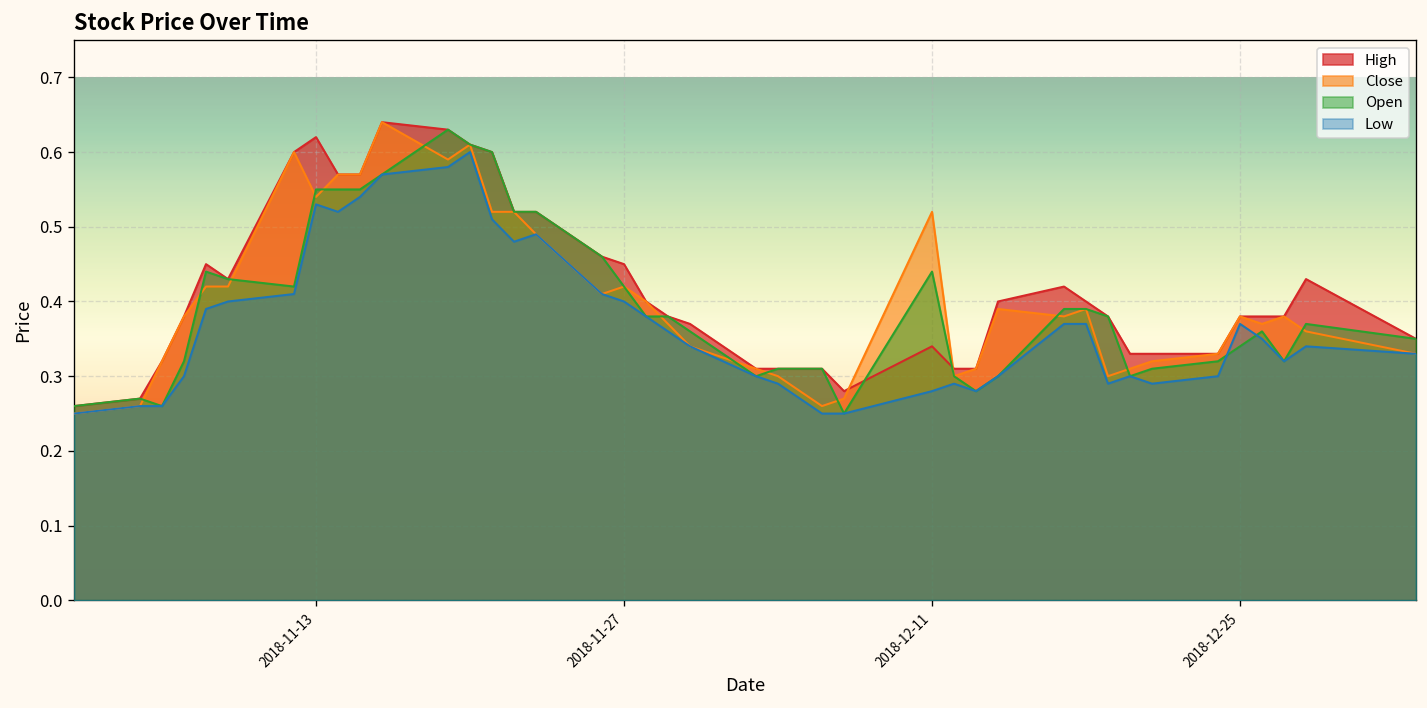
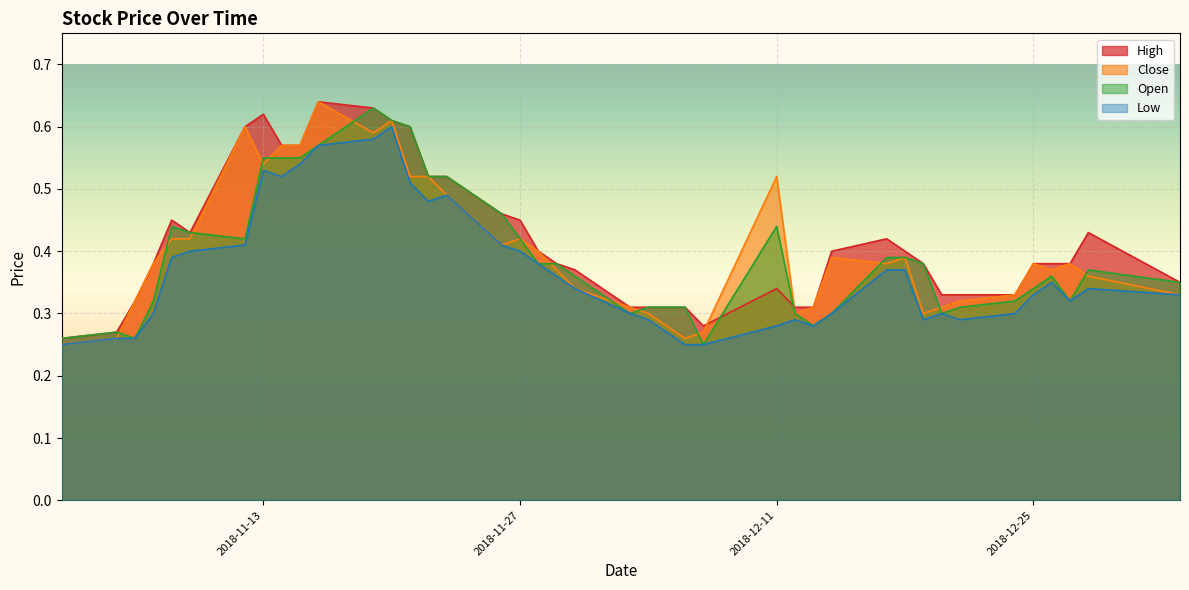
  {
    "High": {
      "2018-11-13": 0.62,
      "2018-11-27": 0.45,
      "2018-12-11": 0.34
    },
    "Close": {
      "2018-11-13": 0.54,
      "2018-12-11": 0.52
    },
    "Open": {
      "2018-11-13": 0.55,
      "2018-12-11": 0.44,
      "2018-12-25": 0.34
    },
    "Low": {
      "2018-11-13": 0.53,
      "2018-11-27": 0.40,
      "2018-12-11": 0.28,
-     "2018-12-25": 0.37
+     "2018-12-25": 0.33
    }
  }
